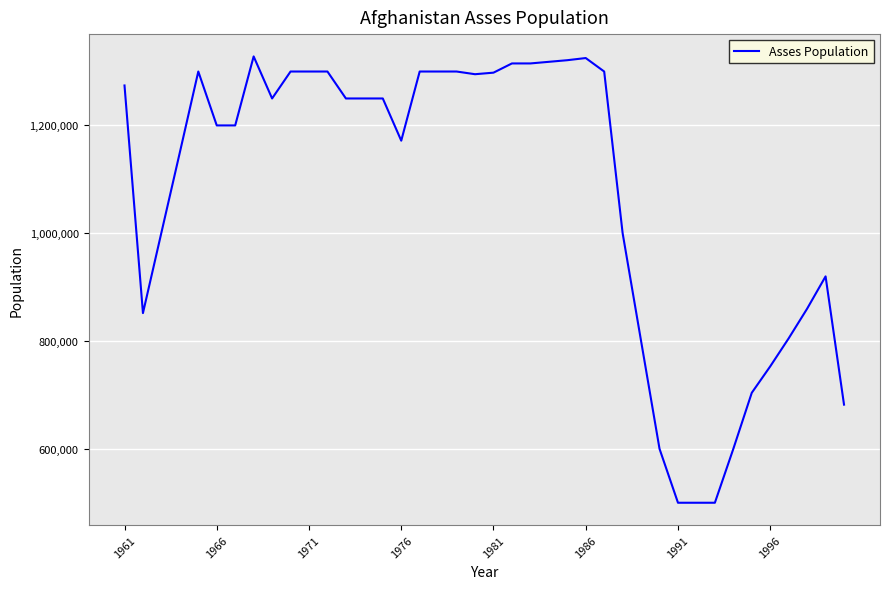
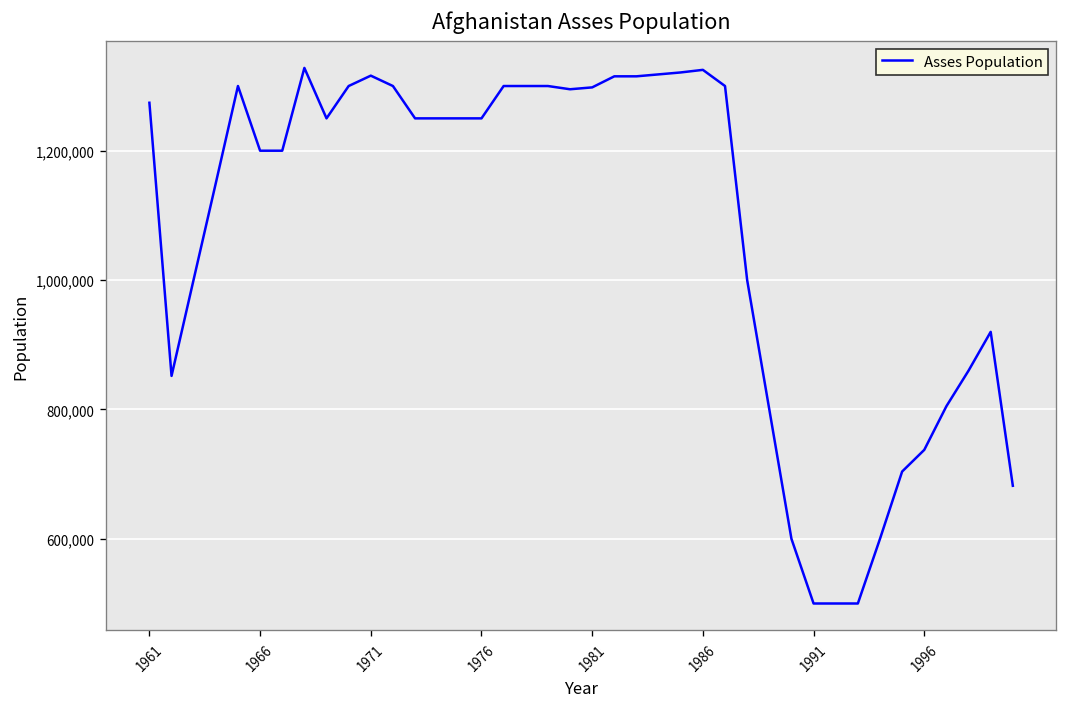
  {
    "1961": "1,270,000",
    "1966": "1,200,000",
-   "1971": "1,300,000",
-   "1976": "1,170,000",
+   "1971": "1,320,000",
+   "1976": "1,250,000",
    "1981": "1,300,000",
    "1986": "1,330,000",
    "1991": "500,000",
-   "1996": "750,000"
+   "1996": "740,000"
  }
